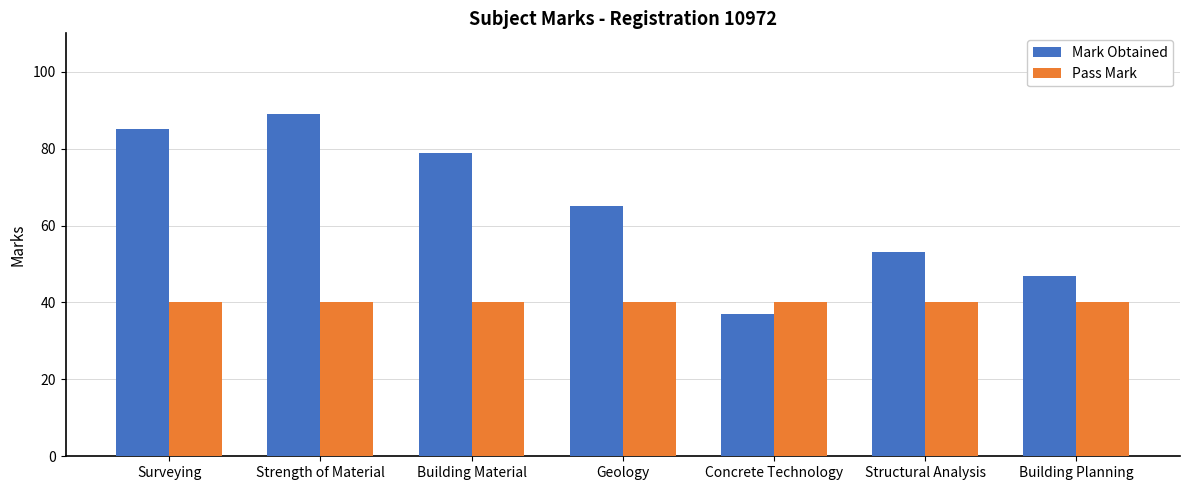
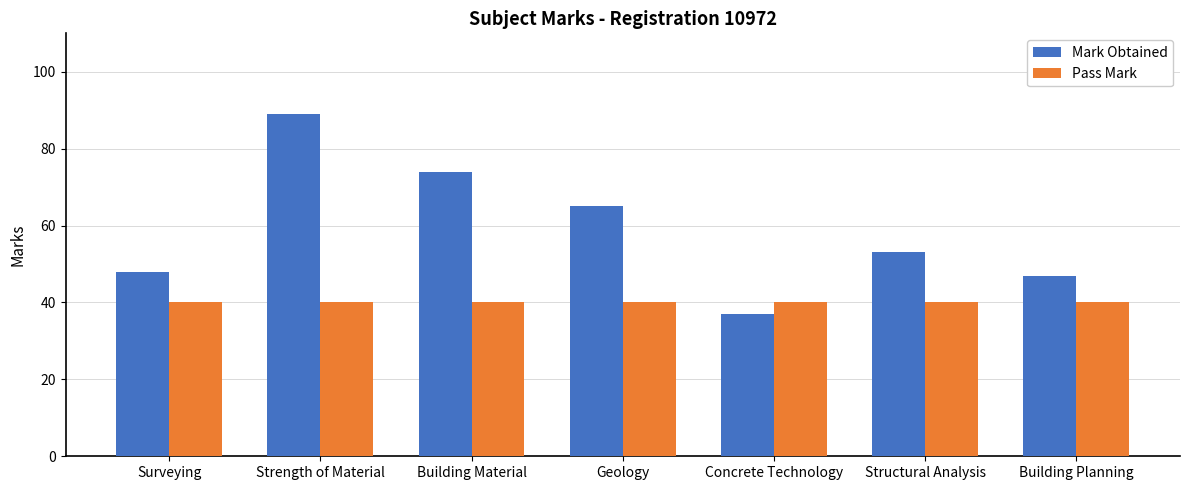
  {
    "Mark Obtained": {
-     "Surveying": 85,
+     "Surveying": 48,
      "Strength of Material": 89,
-     "Building Material": 79,
+     "Building Material": 74,
      "Geology": 65,
      "Concrete Technology": 37,
      "Structural Analysis": 53,
      "Building Planning": 47
    },
    "Pass Mark": {
      "Surveying": 40,
      "Strength of Material": 40,
      "Building Material": 40,
      "Geology": 40,
      "Concrete Technology": 40,
      "Structural Analysis": 40,
      "Building Planning": 40
    }
  }
